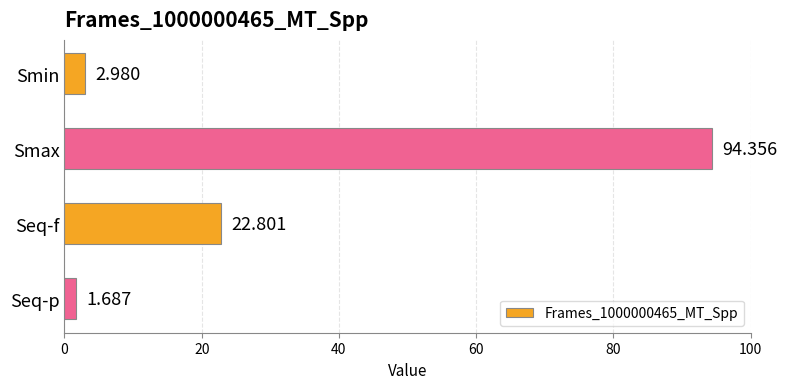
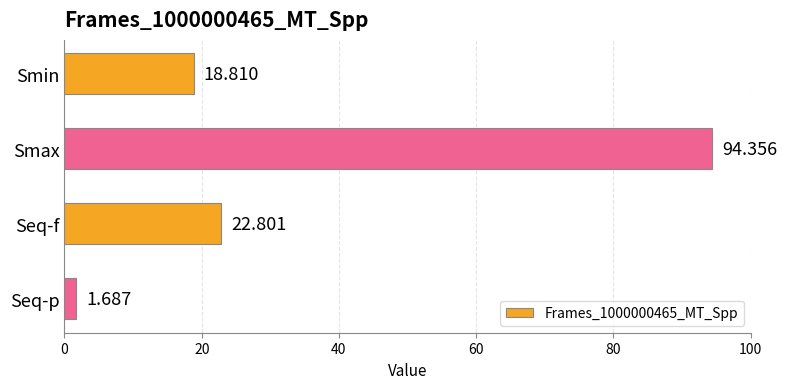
  {
-   "Smin": 2.980,
+   "Smin": 18.810,
    "Smax": 94.356,
    "Seq-f": 22.801,
    "Seq-p": 1.687
  }
